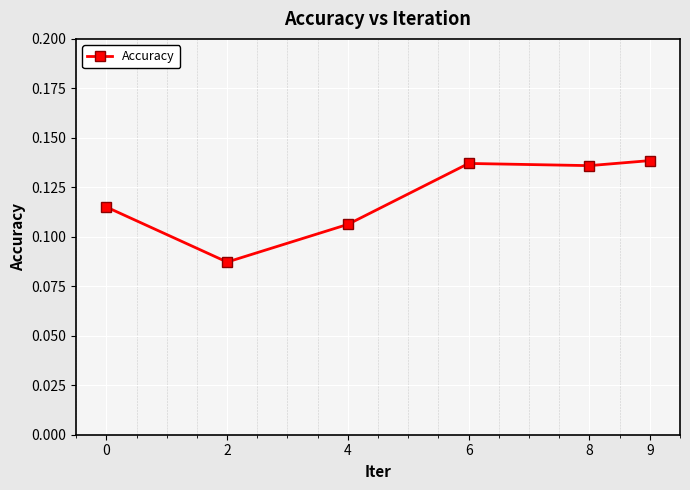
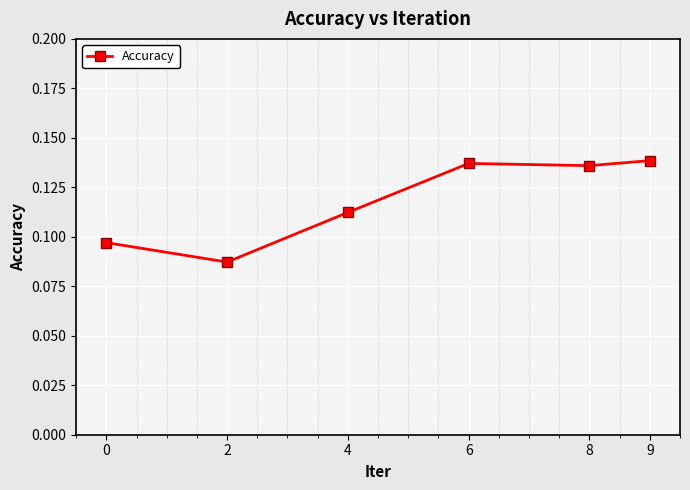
  {
-   "0": 0.115,
+   "0": 0.097,
    "2": 0.087,
-   "4": 0.106,
+   "4": 0.112,
    "6": 0.137,
    "8": 0.136,
    "9": 0.138
  }
